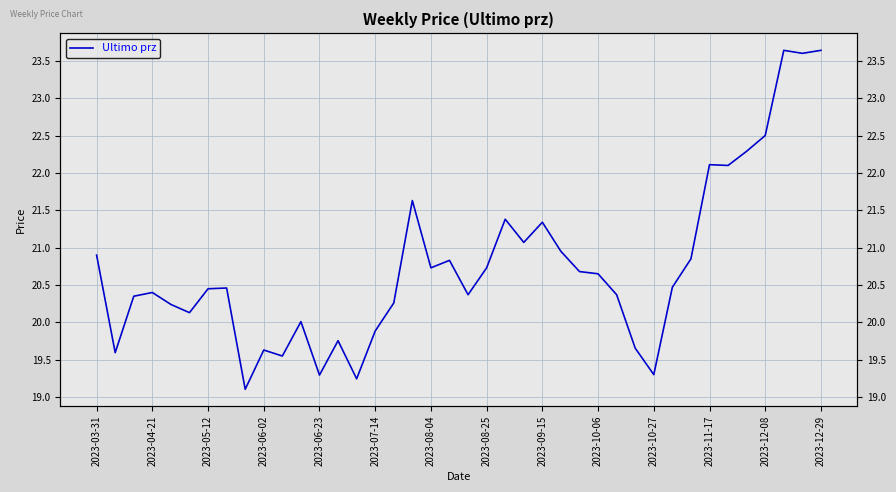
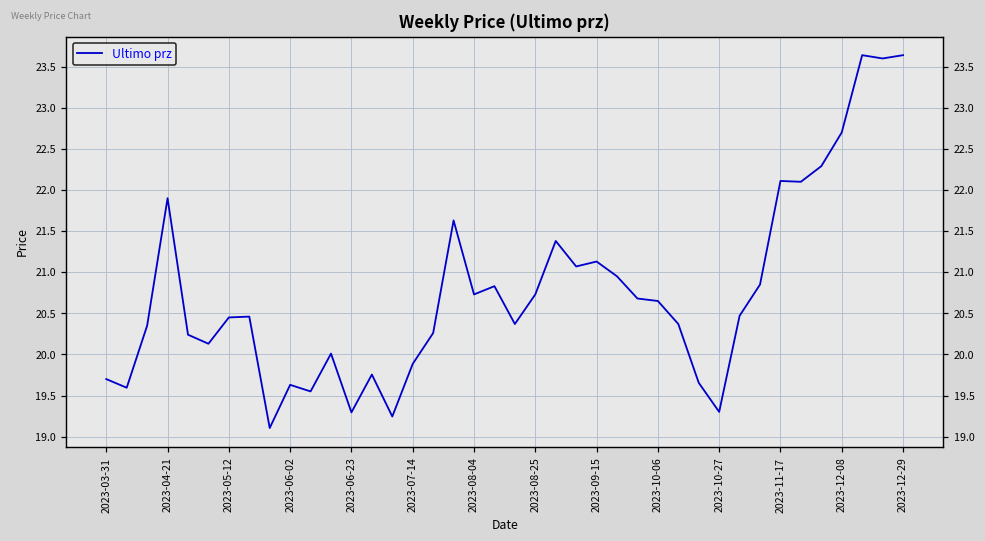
  {
-   "2023-03-31": 20.9,
-   "2023-04-21": 20.4,
+   "2023-03-31": 19.7,
+   "2023-04-21": 21.9,
    "2023-05-12": 20.5,
    "2023-06-02": 19.6,
    "2023-06-23": 19.3,
    "2023-07-14": 19.9,
    "2023-08-04": 20.7,
    "2023-08-25": 20.7,
-   "2023-09-15": 21.3,
+   "2023-09-15": 21.1,
    "2023-10-06": 20.7,
    "2023-10-27": 19.3,
    "2023-11-17": 22.1,
-   "2023-12-08": 22.5,
+   "2023-12-08": 22.7,
    "2023-12-29": 23.6
  }
